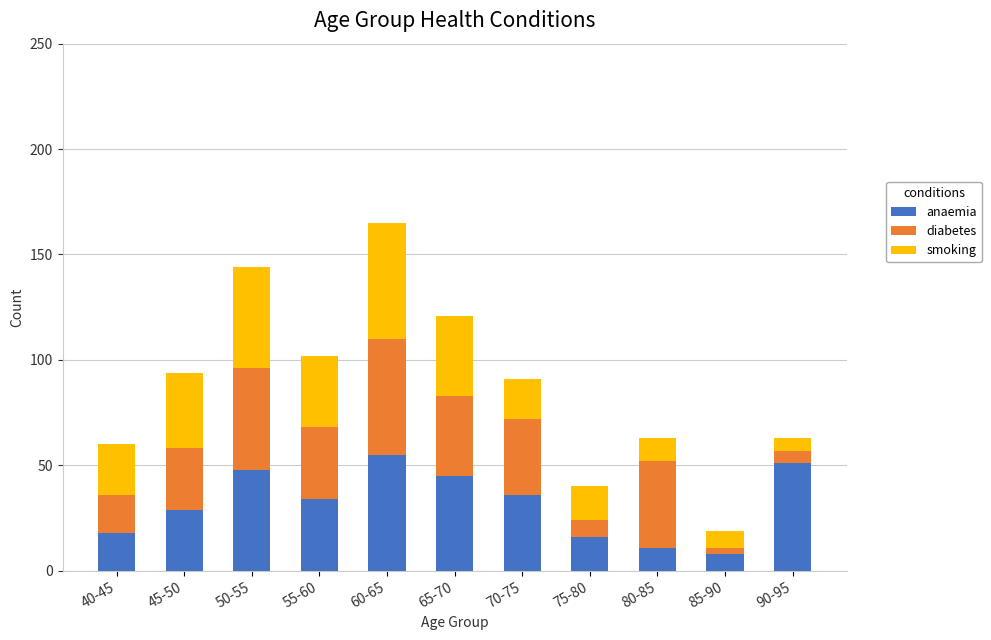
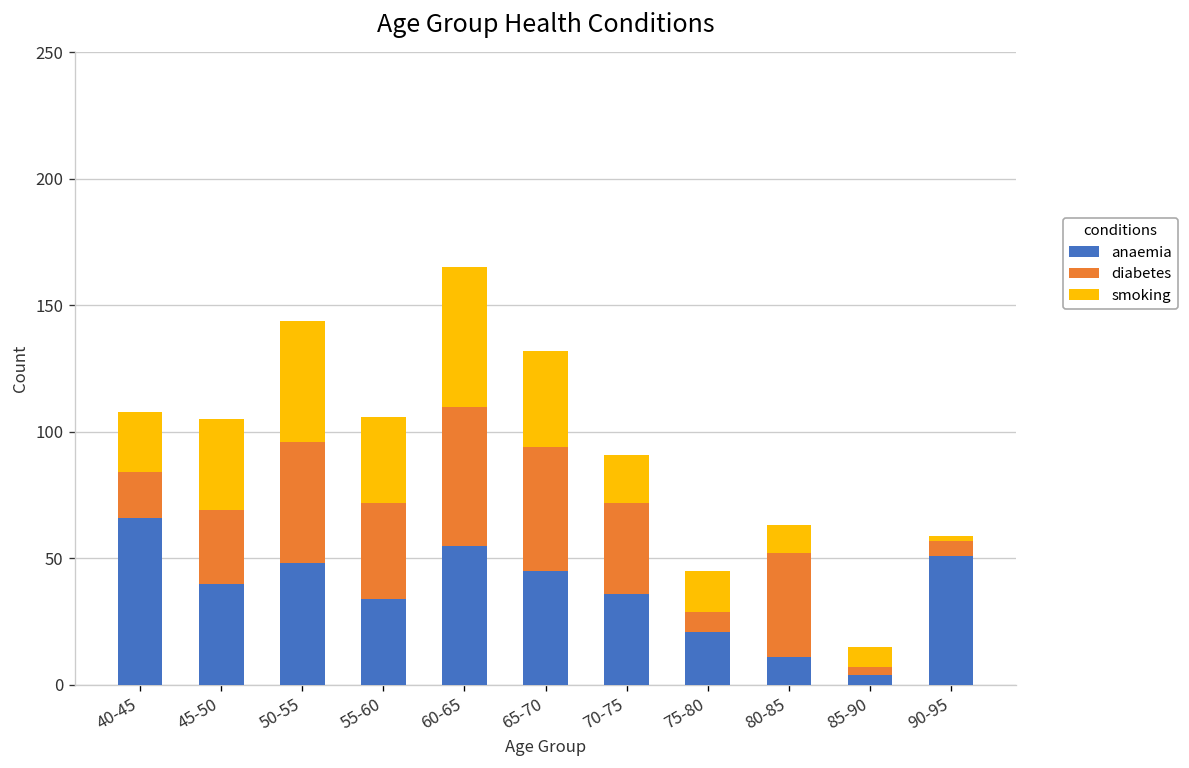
  {
    "anaemia": {
-     "40-45": 18,
-     "45-50": 29,
+     "40-45": 66,
+     "45-50": 40,
      "50-55": 48,
      "55-60": 34,
      "60-65": 55,
      "65-70": 45,
      "70-75": 36,
-     "75-80": 16,
+     "75-80": 21,
      "80-85": 11,
-     "85-90": 8,
+     "85-90": 4,
      "90-95": 51
    },
    "diabetes": {
      "40-45": 18,
      "45-50": 29,
      "50-55": 48,
-     "55-60": 34,
+     "55-60": 38,
      "60-65": 55,
-     "65-70": 38,
+     "65-70": 49,
      "70-75": 36,
      "75-80": 8,
      "80-85": 41,
      "85-90": 3,
      "90-95": 6
    },
    "smoking": {
      "40-45": 24,
      "45-50": 36,
      "50-55": 48,
      "55-60": 34,
      "60-65": 55,
      "65-70": 38,
      "70-75": 19,
      "75-80": 16,
      "80-85": 11,
      "85-90": 8,
-     "90-95": 6
+     "90-95": 2
    }
  }
